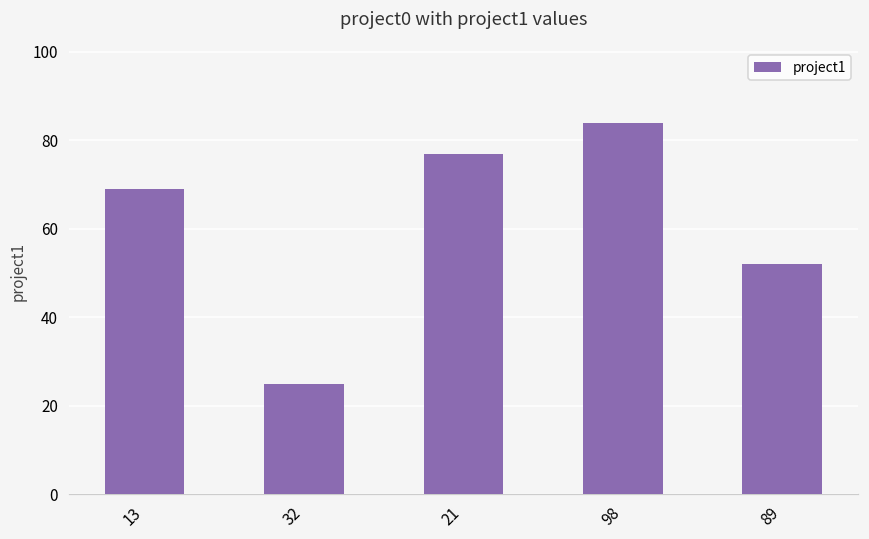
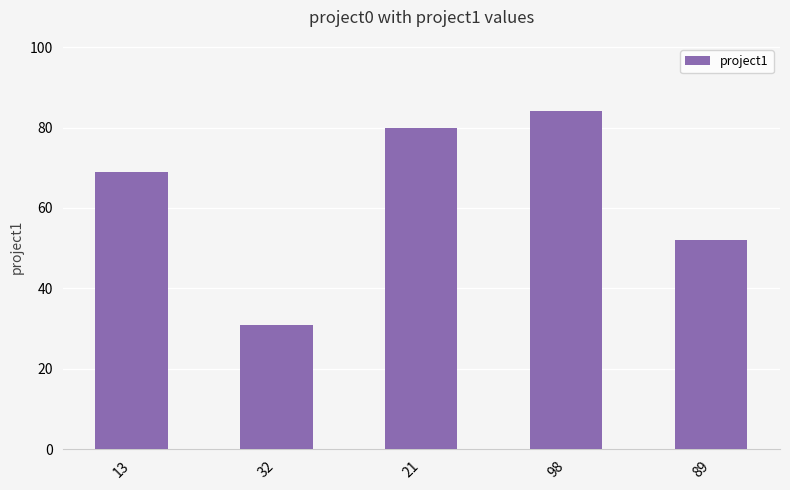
  {
    "13": 69,
-   "32": 25,
-   "21": 77,
+   "32": 31,
+   "21": 80,
    "98": 84,
    "89": 52
  }
